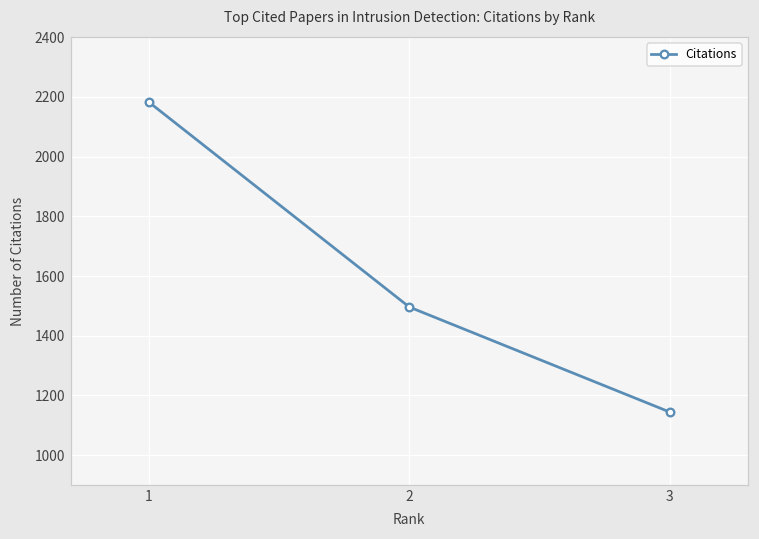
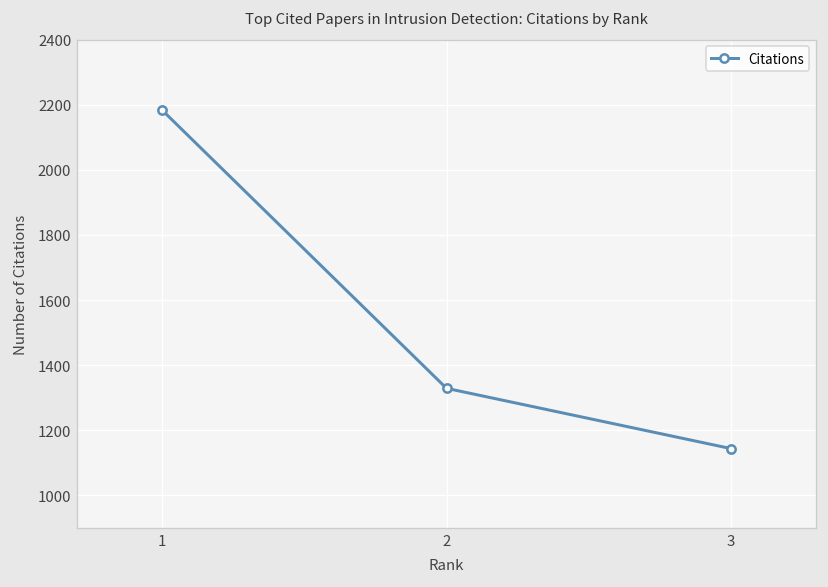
  {
    "1": 2180,
-   "2": 1500,
+   "2": 1330,
    "3": 1140
  }
